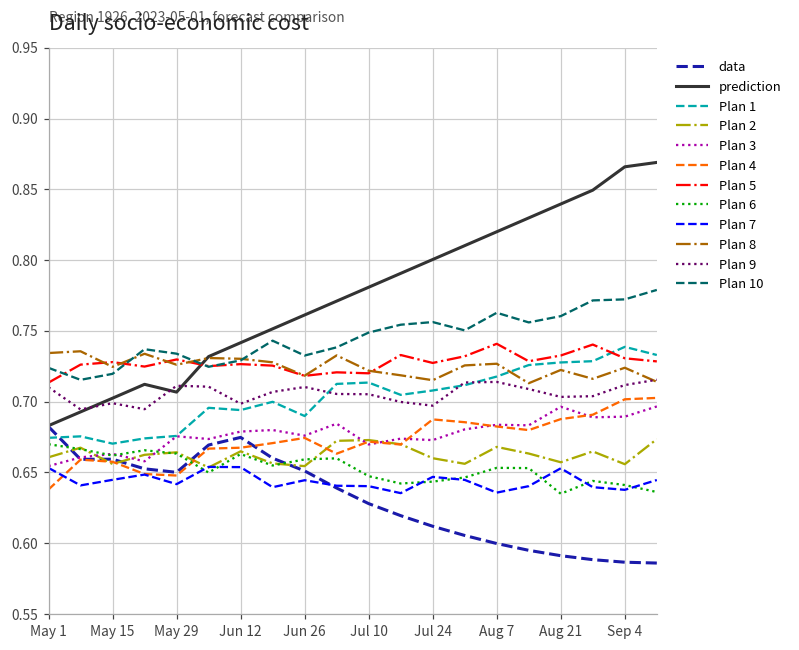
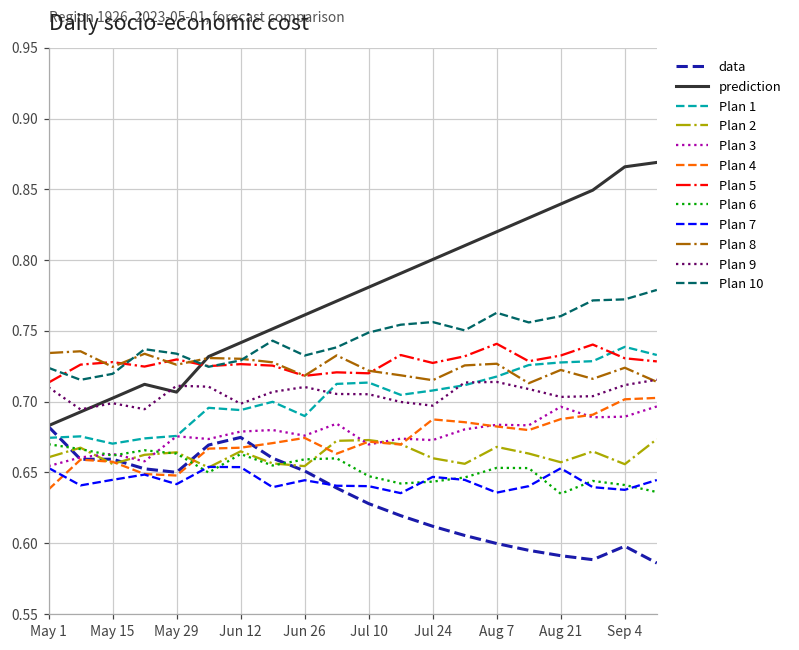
  {
    "data": {
      "May 29": 0.650,
      "Jun 12": 0.675,
      "Jun 26": 0.651,
      "Jul 10": 0.628,
      "Jul 24": 0.612,
      "Aug 7": 0.600,
      "Aug 21": 0.591,
-     "Sep 4": 0.587
+     "Sep 4": 0.598
    },
    "prediction": {
      "May 15": 0.703,
      "May 29": 0.707,
      "Jun 12": 0.742,
      "Jun 26": 0.761,
      "Jul 10": 0.781,
      "Jul 24": 0.801,
      "Aug 7": 0.820,
      "Aug 21": 0.840,
      "Sep 4": 0.866
    },
    "Plan 1": {
      "May 1": 0.674,
      "May 15": 0.670,
      "Jun 12": 0.694,
      "Jun 26": 0.690,
      "Jul 10": 0.714,
      "Jul 24": 0.708,
      "Aug 7": 0.718,
      "Aug 21": 0.728,
      "Sep 4": 0.739
    },
    "Plan 2": {
      "May 1": 0.661,
      "Jun 26": 0.655,
      "Jul 24": 0.660,
      "Aug 7": 0.668,
      "Aug 21": 0.657,
      "Sep 4": 0.656
    },
    "Plan 3": {
      "Jun 12": 0.679,
      "Jul 10": 0.670,
      "Jul 24": 0.673,
      "Aug 21": 0.696,
      "Sep 4": 0.689
    },
    "Plan 4": {
      "May 1": 0.638,
      "May 29": 0.648,
      "Jun 12": 0.668,
      "Jul 24": 0.688,
      "Aug 21": 0.688,
      "Sep 4": 0.702
    },
    "Plan 5": {
      "May 1": 0.714,
      "May 15": 0.728,
      "May 29": 0.730,
      "Jun 12": 0.727,
      "Jul 24": 0.727,
      "Aug 7": 0.741,
      "Aug 21": 0.733,
      "Sep 4": 0.731
    },
    "Plan 6": {
      "May 1": 0.670,
      "Jun 26": 0.659,
      "Jul 10": 0.647,
      "Jul 24": 0.644,
      "Aug 7": 0.653,
      "Aug 21": 0.635,
      "Sep 4": 0.641
    },
    "Plan 7": {
      "May 15": 0.645,
      "May 29": 0.642,
      "Jun 12": 0.654,
      "Jun 26": 0.645,
      "Jul 10": 0.640,
      "Jul 24": 0.647,
      "Aug 7": 0.636,
      "Aug 21": 0.653,
      "Sep 4": 0.638
    },
    "Plan 8": {
      "May 1": 0.734,
      "May 15": 0.725,
      "May 29": 0.726,
      "Jul 24": 0.715,
      "Aug 7": 0.727,
      "Aug 21": 0.722,
      "Sep 4": 0.724
    },
    "Plan 9": {
      "May 1": 0.710,
      "May 15": 0.699,
      "May 29": 0.711,
      "Jun 12": 0.699,
      "Jun 26": 0.710,
      "Jul 10": 0.705,
      "Jul 24": 0.697,
      "Aug 7": 0.714,
      "Aug 21": 0.703,
      "Sep 4": 0.712
    },
    "Plan 10": {
      "May 1": 0.724,
      "May 15": 0.720,
      "May 29": 0.734,
      "Jun 26": 0.733,
      "Jul 10": 0.749,
      "Jul 24": 0.756,
      "Aug 7": 0.763,
      "Aug 21": 0.760,
      "Sep 4": 0.772
    }
  }
